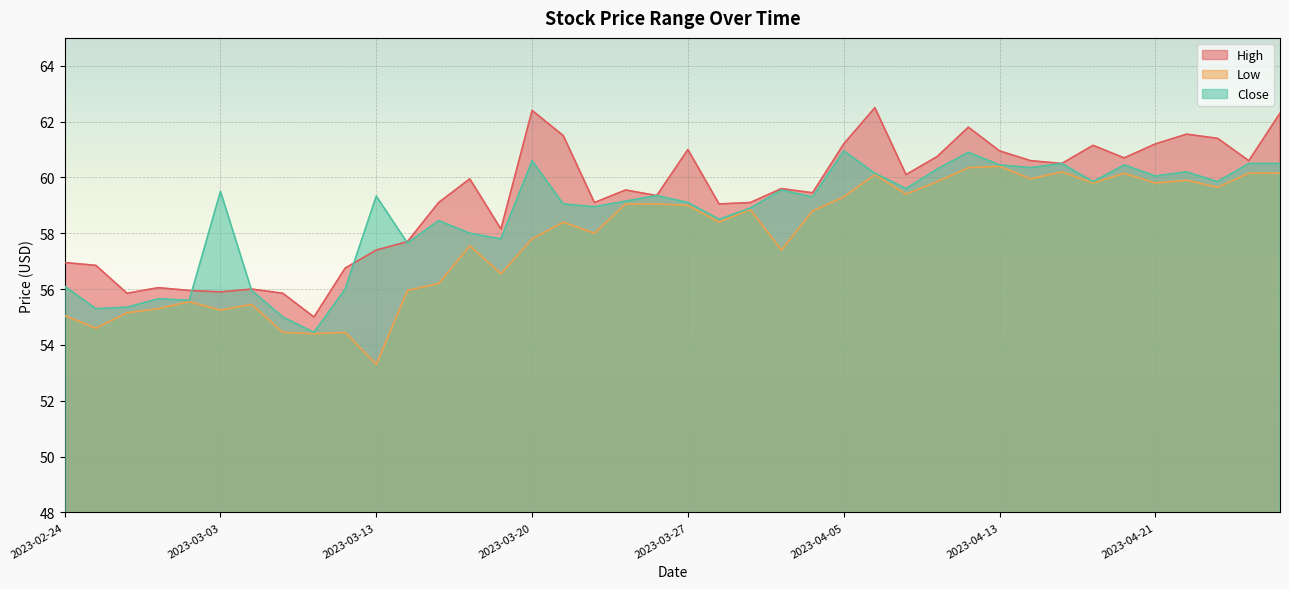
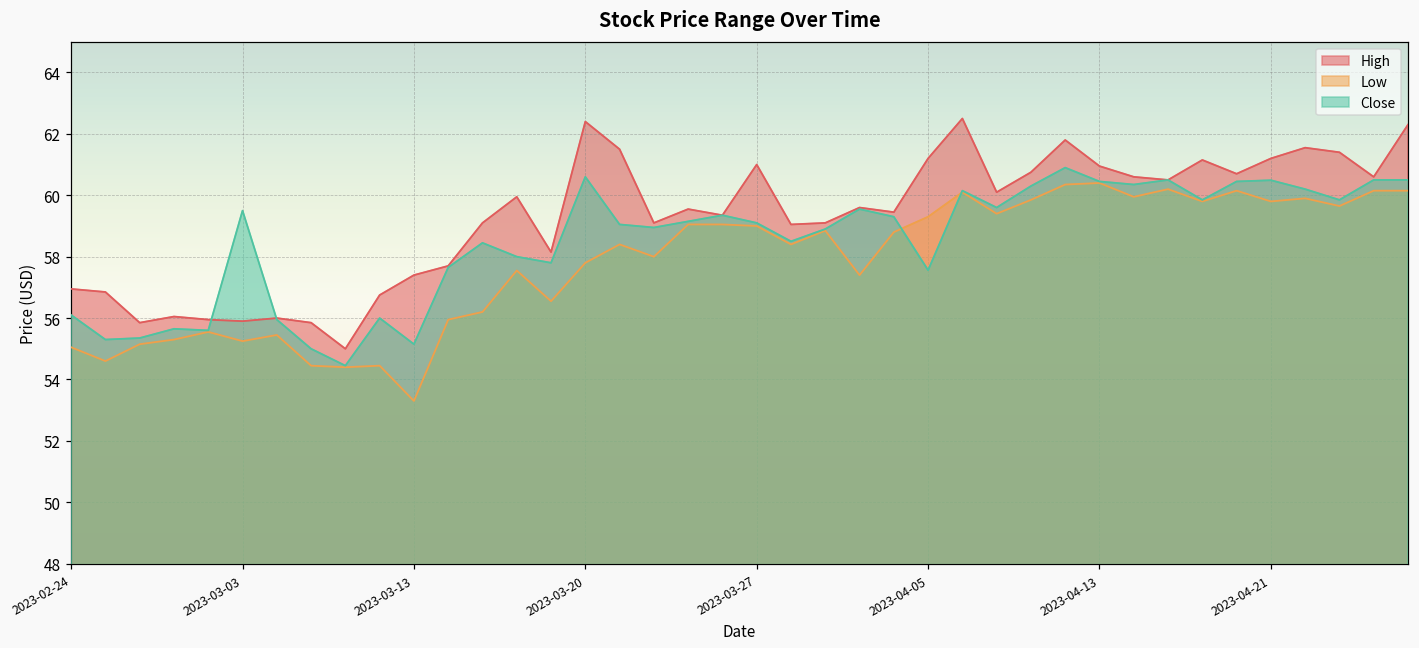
  {
    "Close": {
      "2023-02-24": 56.1,
      "2023-03-03": 59.5,
-     "2023-03-13": 59.3,
+     "2023-03-13": 55.2,
      "2023-03-20": 60.6,
      "2023-03-27": 59.1,
-     "2023-04-05": 61.0,
-     "2023-04-21": 60.1
+     "2023-04-05": 57.6,
+     "2023-04-21": 60.5
    }
  }
